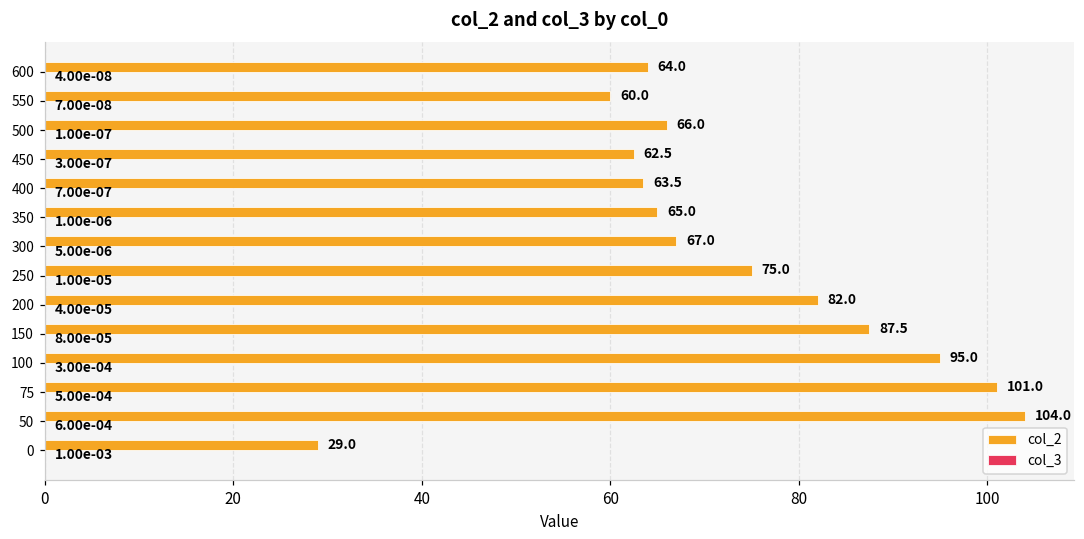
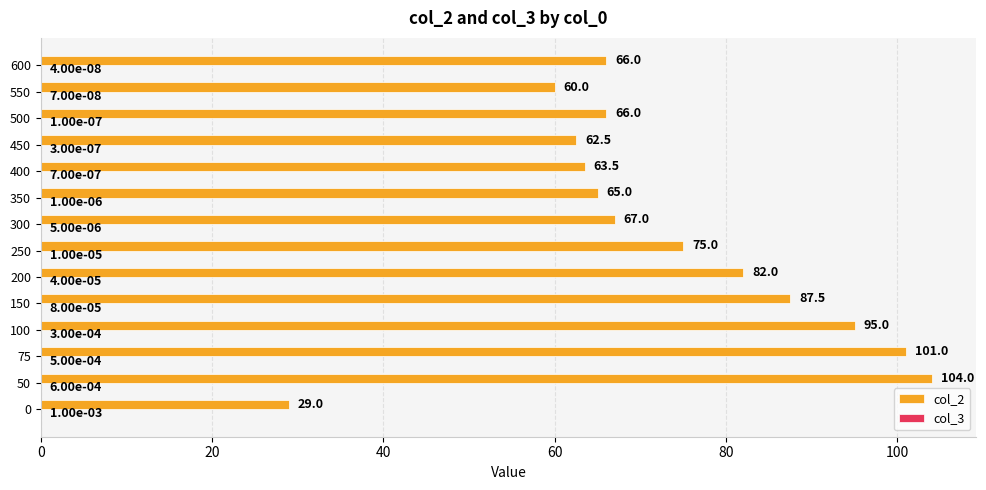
  {
    "col_2": {
-     "600": "64.0",
+     "600": "66.0",
      "550": "60.0",
      "500": "66.0",
      "450": "62.5",
      "400": "63.5",
      "350": "65.0",
      "300": "67.0",
      "250": "75.0",
      "200": "82.0",
      "150": "87.5",
      "100": "95.0",
      "75": "101.0",
      "50": "104.0",
      "0": "29.0"
    },
    "col_3": {
      "600": "4.00e-08",
      "550": "7.00e-08",
      "500": "1.00e-07",
      "450": "3.00e-07",
      "400": "7.00e-07",
      "350": "1.00e-06",
      "300": "5.00e-06",
      "250": "1.00e-05",
      "200": "4.00e-05",
      "150": "8.00e-05",
      "100": "3.00e-04",
      "75": "5.00e-04",
      "50": "6.00e-04",
      "0": "1.00e-03"
    }
  }
